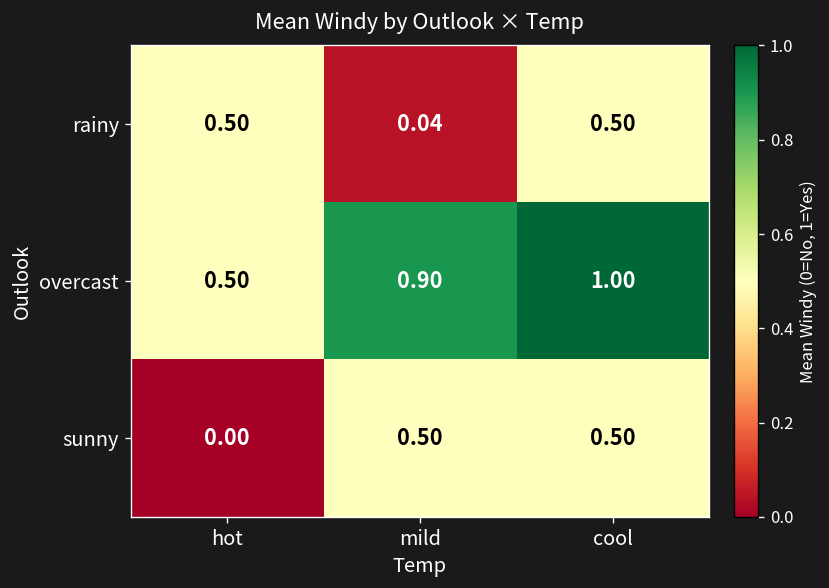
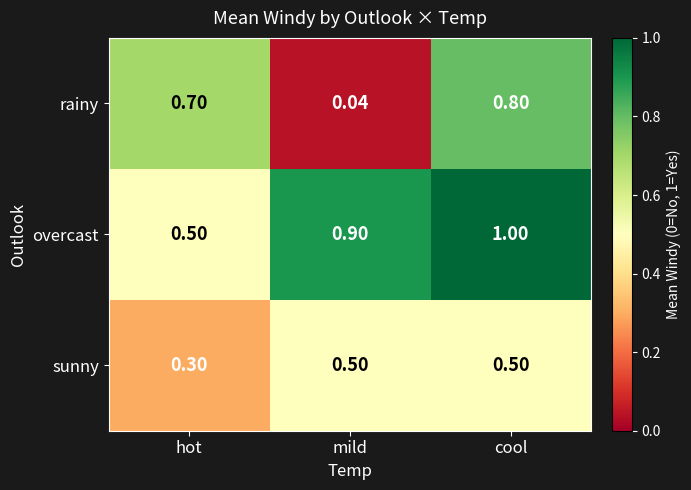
  {
    "rainy": {
-     "hot": 0.50,
+     "hot": 0.70,
      "mild": 0.04,
-     "cool": 0.50
+     "cool": 0.80
    },
    "overcast": {
      "hot": 0.50,
      "mild": 0.90,
      "cool": 1.00
    },
    "sunny": {
-     "hot": 0.00,
+     "hot": 0.30,
      "mild": 0.50,
      "cool": 0.50
    }
  }
